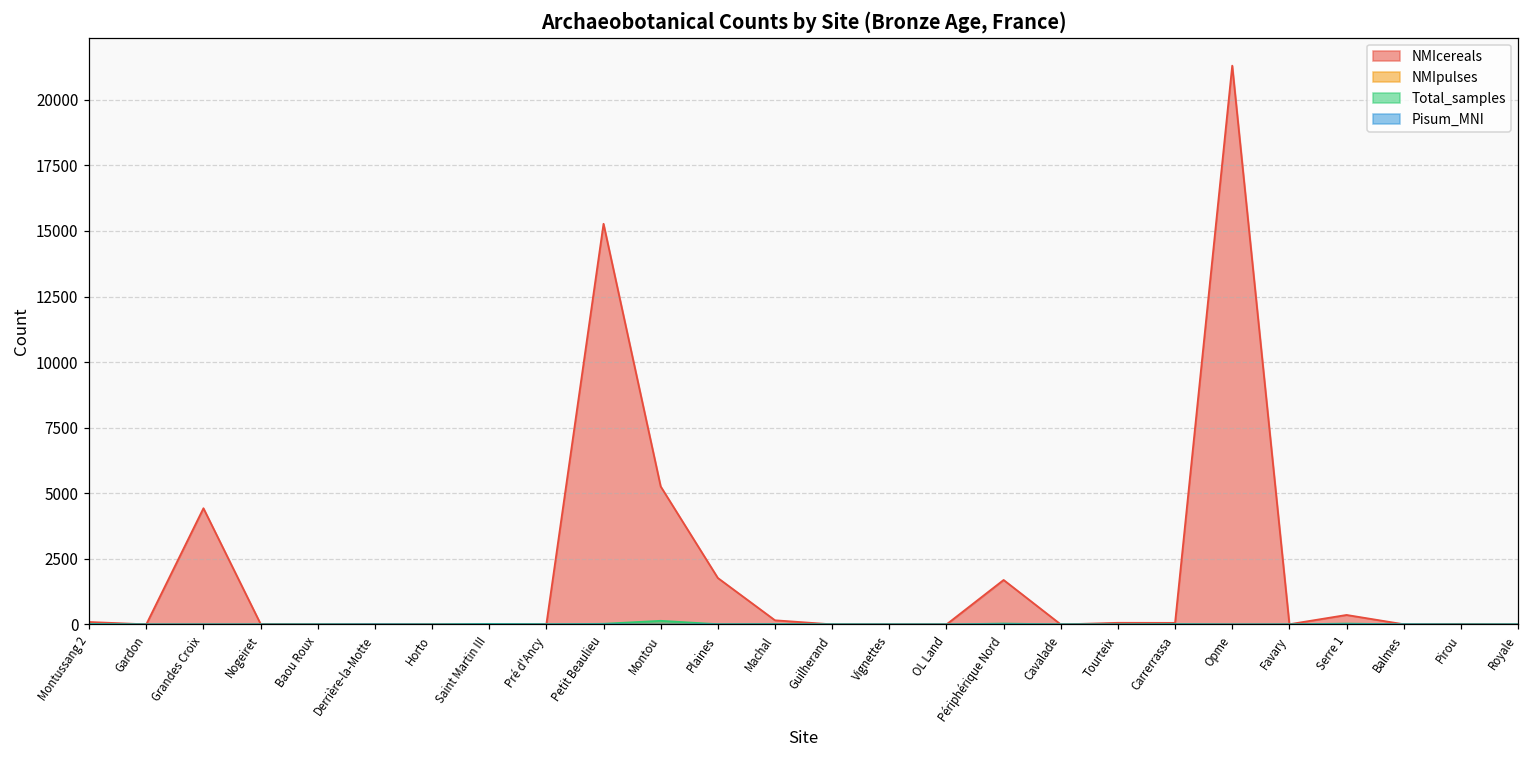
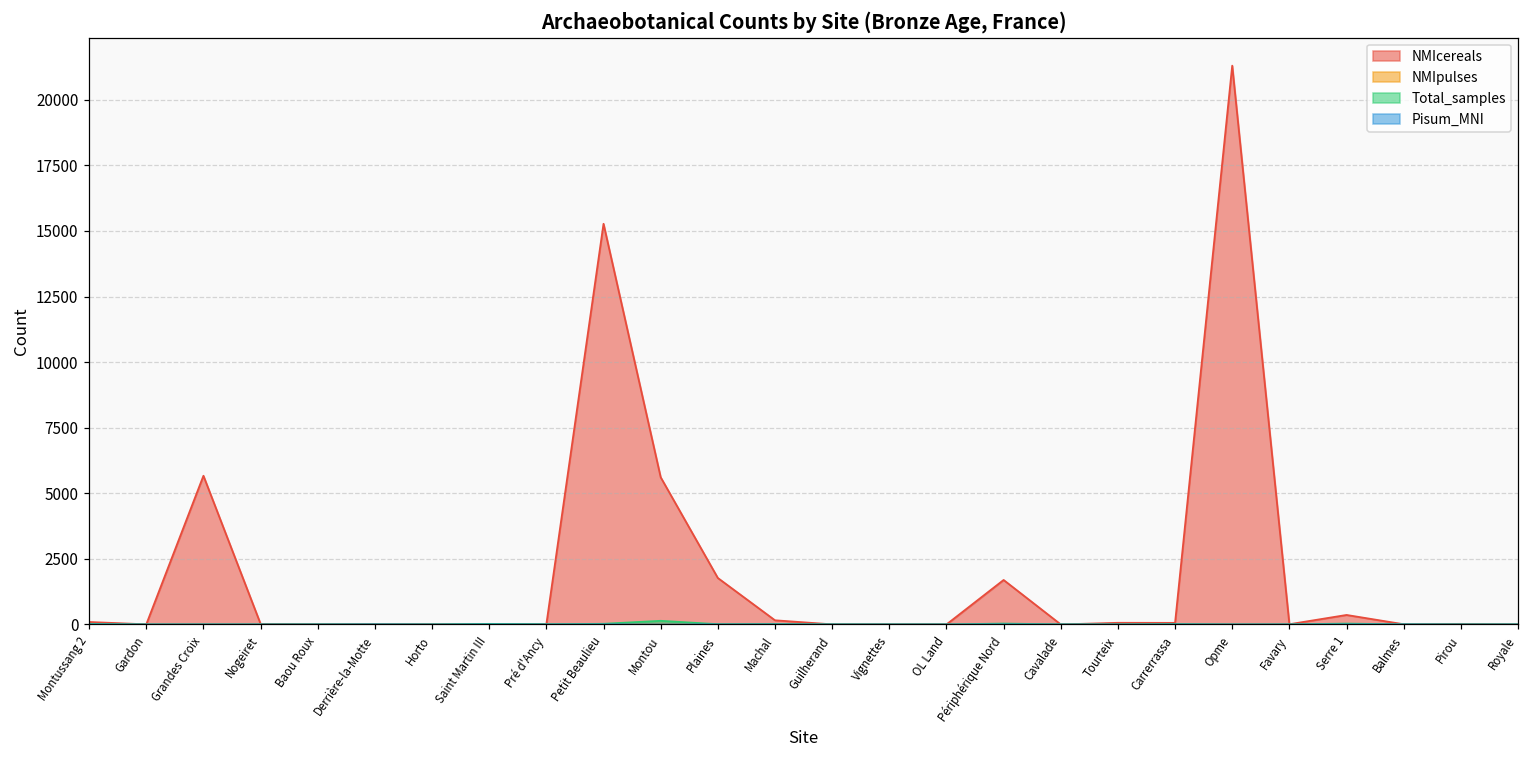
  {
    "NMIcereals": {
-     "Grandes Croix": 4400,
+     "Grandes Croix": 5700,
      "Petit Beaulieu": 15300,
-     "Montou": 5300,
+     "Montou": 5600,
      "Plaines": 1800,
      "Machal": 200,
      "Périphérique Nord": 1700,
      "Opme": 21300,
      "Serre 1": 400
    },
    "Total_samples": {
      "Montou": 100
    },
    "Pisum_MNI": {
      "Montou": 0
    }
  }
